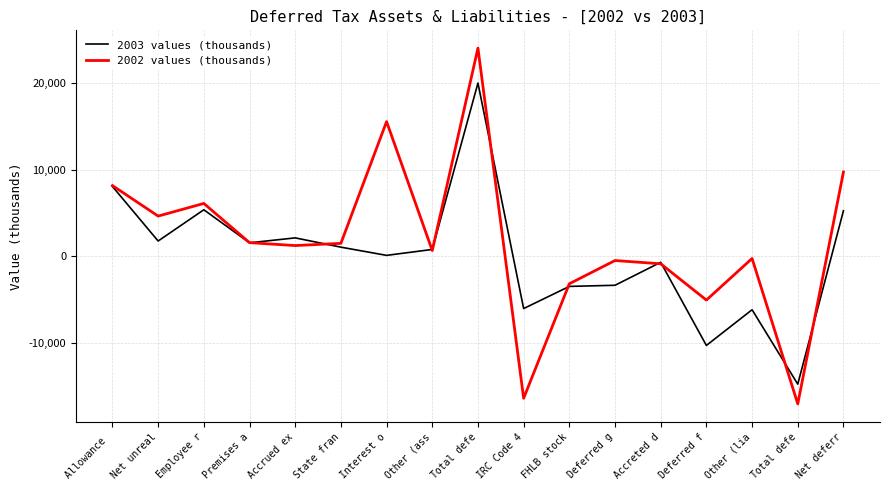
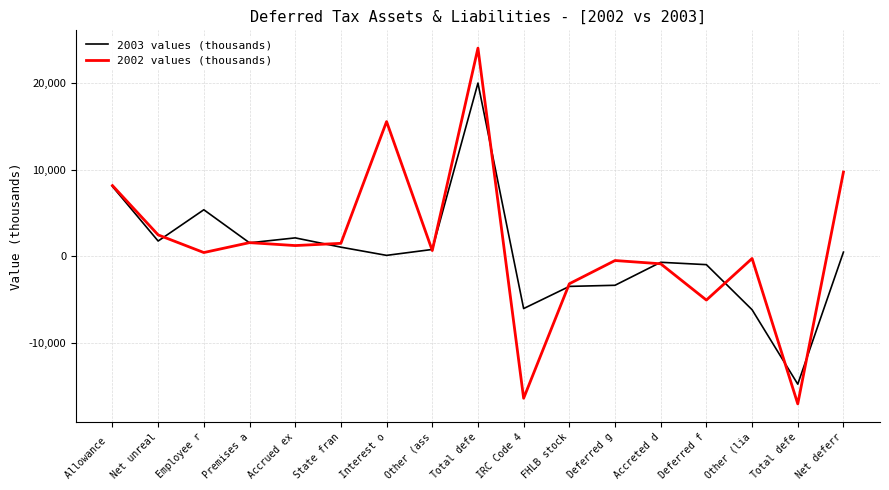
  {
    "2003 values (thousands)": {
      "Net unreal": "2,000",
      "Employee r": "5,000",
      "Accrued ex": "2,000",
      "State fran": "1,000",
      "Interest o": "0",
      "IRC Code 4": "-6,000",
      "FHLB stock": "-3,000",
      "Deferred g": "-3,000",
-     "Deferred f": "-10,000",
+     "Deferred f": "-1,000",
      "Other (lia": "-6,000",
-     "Net deferr": "5,000"
+     "Net deferr": "1,000"
    },
    "2002 values (thousands)": {
-     "Net unreal": "5,000",
-     "Employee r": "6,000",
+     "Net unreal": "2,000",
+     "Employee r": "0",
      "Accrued ex": "1,000",
      "State fran": "2,000",
      "Interest o": "16,000",
      "IRC Code 4": "-16,000",
      "FHLB stock": "-3,000",
      "Deferred g": "0",
      "Deferred f": "-5,000",
      "Other (lia": "0",
      "Net deferr": "10,000"
    }
  }
